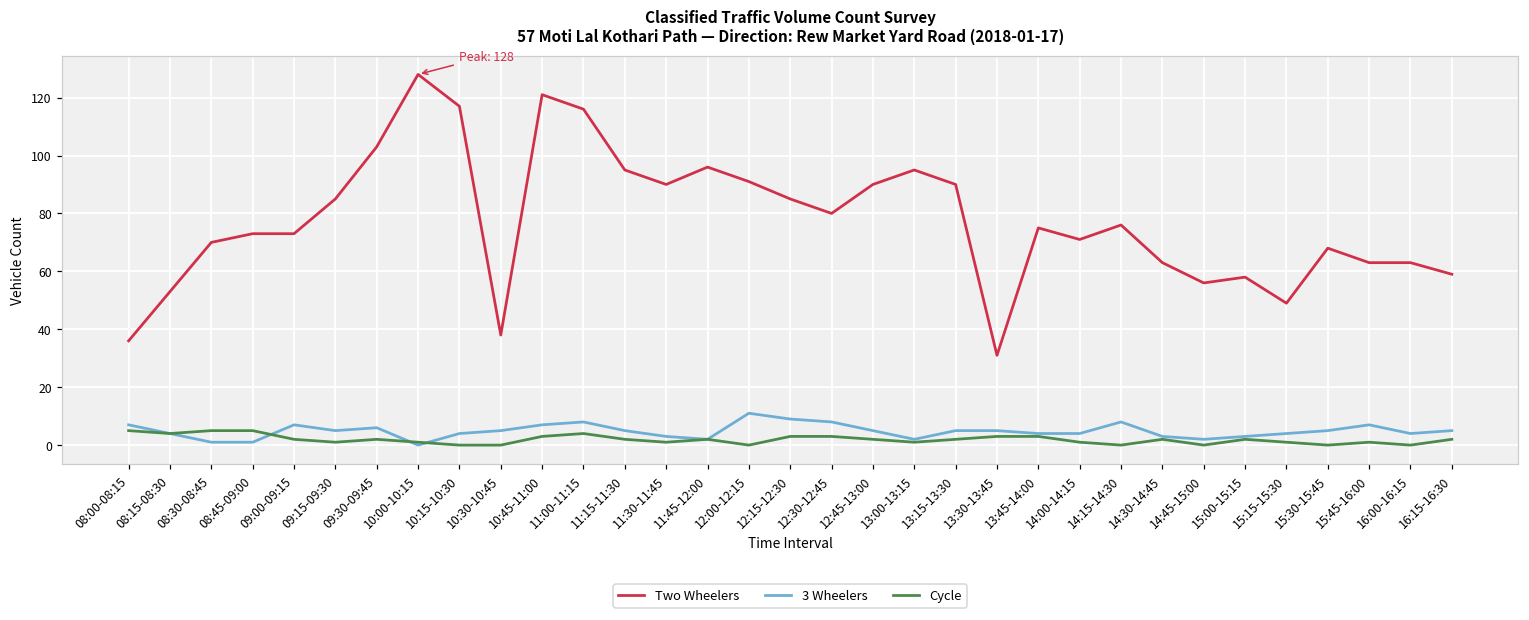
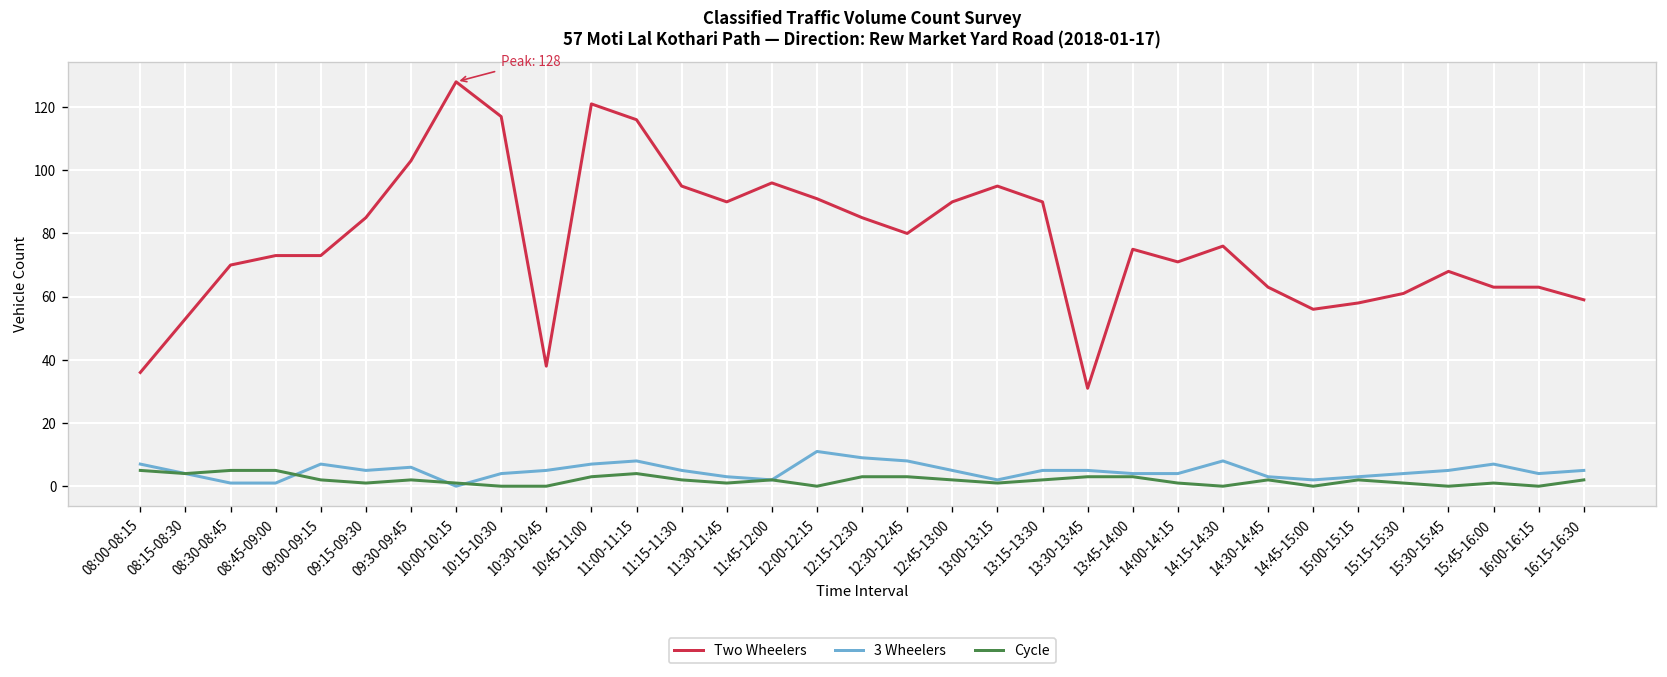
  {
    "Two Wheelers": {
      "08:00-08:15": 36,
      "08:15-08:30": 53,
      "08:30-08:45": 70,
      "08:45-09:00": 73,
      "09:00-09:15": 73,
      "09:15-09:30": 85,
      "09:30-09:45": 103,
      "10:15-10:30": 117,
      "10:30-10:45": 38,
      "10:45-11:00": 121,
      "11:00-11:15": 116,
      "11:15-11:30": 95,
      "11:30-11:45": 90,
      "11:45-12:00": 96,
      "12:00-12:15": 91,
      "12:15-12:30": 85,
      "12:30-12:45": 80,
      "12:45-13:00": 90,
      "13:00-13:15": 95,
      "13:15-13:30": 90,
      "13:30-13:45": 31,
      "13:45-14:00": 75,
      "14:00-14:15": 71,
      "14:15-14:30": 76,
      "14:30-14:45": 63,
      "14:45-15:00": 56,
      "15:00-15:15": 58,
-     "15:15-15:30": 49,
+     "15:15-15:30": 61,
      "15:30-15:45": 68,
      "15:45-16:00": 63,
      "16:00-16:15": 63,
      "16:15-16:30": 59
    },
    "3 Wheelers": {
      "08:00-08:15": 7,
      "08:30-08:45": 1,
      "08:45-09:00": 1,
      "09:00-09:15": 7,
      "09:15-09:30": 5,
      "09:30-09:45": 6,
      "10:00-10:15": 0,
      "10:15-10:30": 4,
      "10:30-10:45": 5,
      "10:45-11:00": 7,
      "11:00-11:15": 8,
      "11:15-11:30": 5,
      "11:30-11:45": 3,
      "12:00-12:15": 11,
      "12:15-12:30": 9,
      "12:30-12:45": 8,
      "12:45-13:00": 5,
      "13:00-13:15": 2,
      "13:15-13:30": 5,
      "13:30-13:45": 5,
      "13:45-14:00": 4,
      "14:00-14:15": 4,
      "14:15-14:30": 8,
      "14:30-14:45": 3,
      "14:45-15:00": 2,
      "15:00-15:15": 3,
      "15:15-15:30": 4,
      "15:30-15:45": 5,
      "15:45-16:00": 7,
      "16:00-16:15": 4,
      "16:15-16:30": 5
    },
    "Cycle": {
      "08:00-08:15": 5,
      "08:30-08:45": 5,
      "08:45-09:00": 5,
      "09:00-09:15": 2,
      "09:15-09:30": 1,
      "09:30-09:45": 2,
      "10:00-10:15": 1,
      "10:15-10:30": 0,
      "10:30-10:45": 0,
      "10:45-11:00": 3,
      "11:00-11:15": 4,
      "11:15-11:30": 2,
      "11:30-11:45": 1,
      "12:00-12:15": 0,
      "12:15-12:30": 3,
      "12:30-12:45": 3,
      "12:45-13:00": 2,
      "13:00-13:15": 1,
      "13:15-13:30": 2,
      "13:30-13:45": 3,
      "13:45-14:00": 3,
      "14:00-14:15": 1,
      "14:15-14:30": 0,
      "14:30-14:45": 2,
      "14:45-15:00": 0,
      "15:00-15:15": 2,
      "15:15-15:30": 1,
      "15:30-15:45": 0,
      "15:45-16:00": 1,
      "16:00-16:15": 0,
      "16:15-16:30": 2
    }
  }
